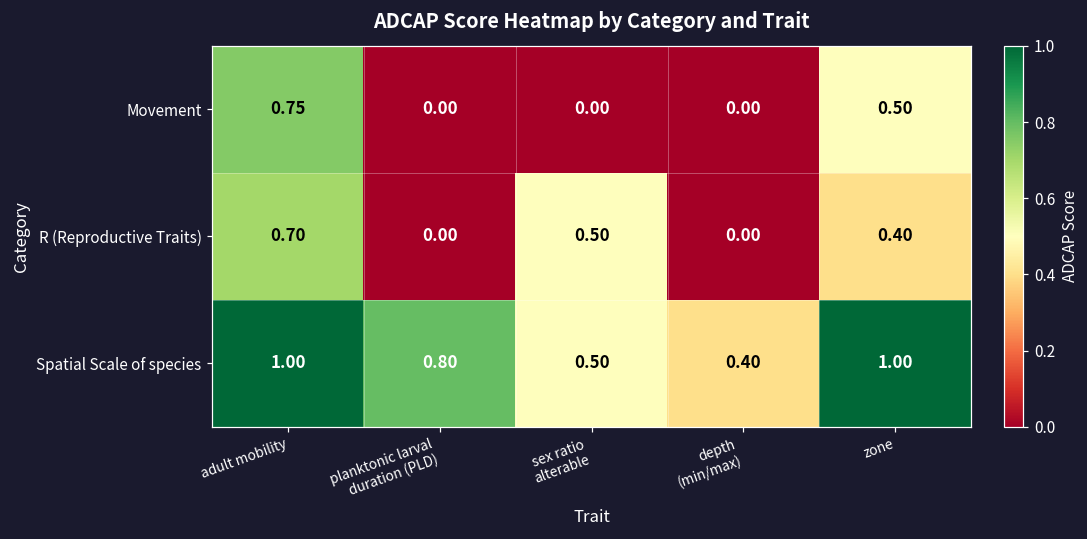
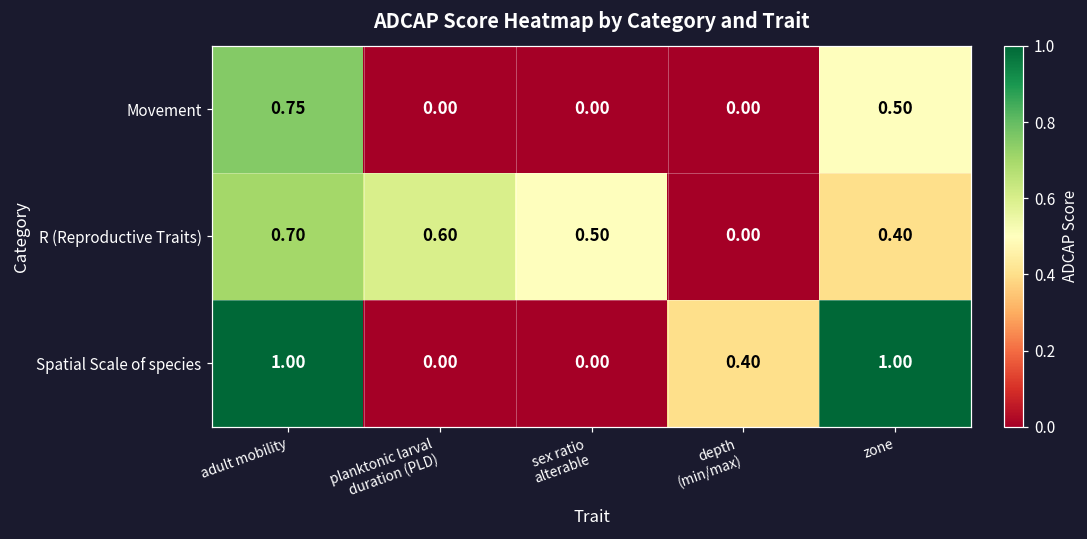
  {
    "Movement": {
      "adult mobility": 0.75,
      "planktonic larval duration (PLD)": 0.00,
      "sex ratio alterable": 0.00,
      "depth (min/max)": 0.00,
      "zone": 0.50
    },
    "R (Reproductive Traits)": {
      "adult mobility": 0.70,
-     "planktonic larval duration (PLD)": 0.00,
+     "planktonic larval duration (PLD)": 0.60,
      "sex ratio alterable": 0.50,
      "depth (min/max)": 0.00,
      "zone": 0.40
    },
    "Spatial Scale of species": {
      "adult mobility": 1.00,
-     "planktonic larval duration (PLD)": 0.80,
-     "sex ratio alterable": 0.50,
+     "planktonic larval duration (PLD)": 0.00,
+     "sex ratio alterable": 0.00,
      "depth (min/max)": 0.40,
      "zone": 1.00
    }
  }
